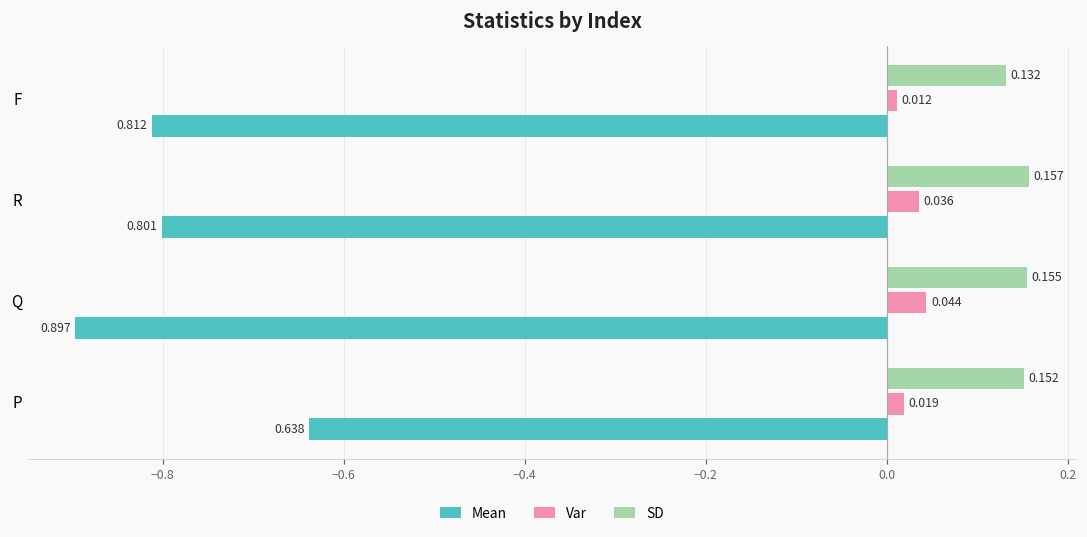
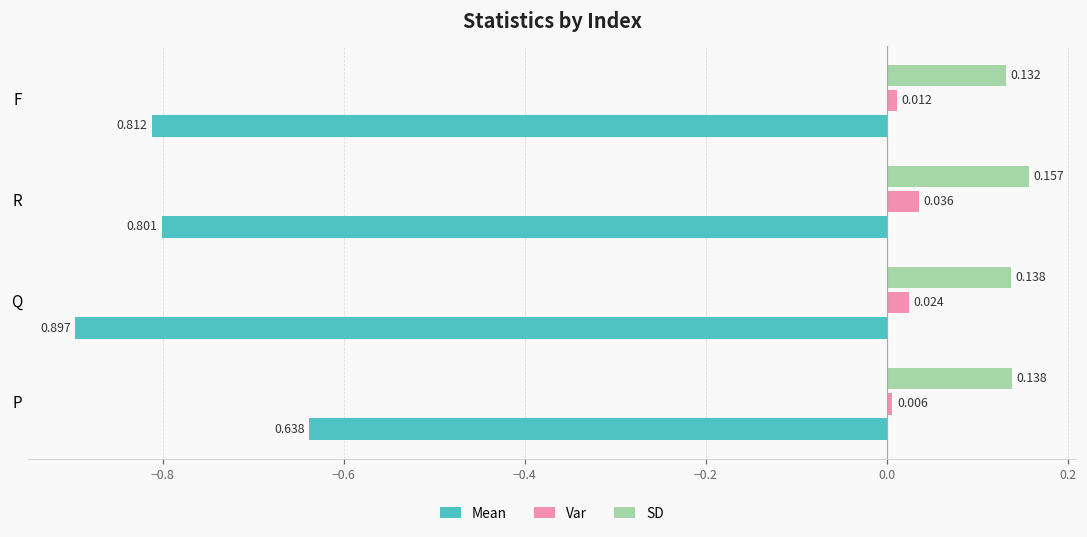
  {
    "Var": {
      "F": 0.012,
      "R": 0.036,
-     "Q": 0.044,
-     "P": 0.019
+     "Q": 0.024,
+     "P": 0.006
    },
    "SD": {
      "F": 0.132,
      "R": 0.157,
-     "Q": 0.155,
-     "P": 0.152
+     "Q": 0.138,
+     "P": 0.138
    }
  }
